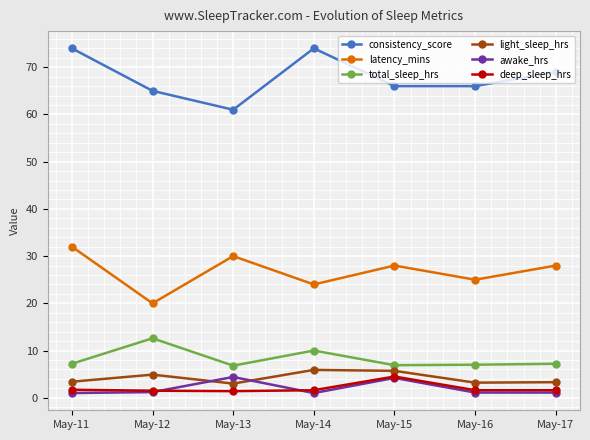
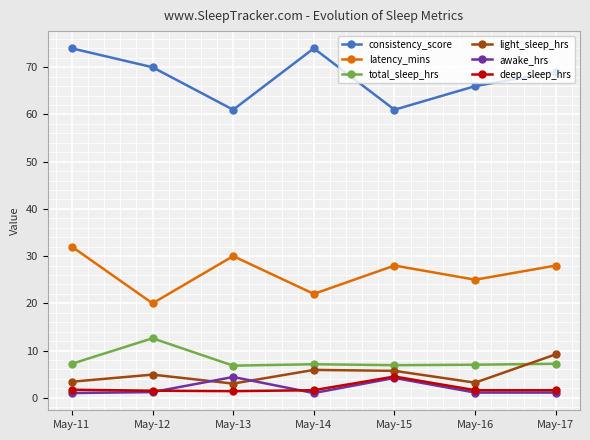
  {
    "consistency_score": {
      "May-11": 74,
-     "May-12": 65,
+     "May-12": 70,
      "May-13": 61,
      "May-14": 74,
-     "May-15": 66,
+     "May-15": 61,
      "May-16": 66
    },
    "latency_mins": {
      "May-11": 32,
      "May-12": 20,
      "May-13": 30,
-     "May-14": 24,
+     "May-14": 22,
      "May-15": 28,
      "May-16": 25,
      "May-17": 28
    },
    "total_sleep_hrs": {
      "May-11": 7,
      "May-12": 13,
      "May-13": 7,
-     "May-14": 10,
+     "May-14": 7,
      "May-15": 7,
      "May-16": 7,
      "May-17": 7
    },
    "light_sleep_hrs": {
      "May-11": 3,
      "May-12": 5,
      "May-13": 3,
      "May-14": 6,
      "May-15": 6,
      "May-16": 3,
-     "May-17": 3
+     "May-17": 9
    },
    "awake_hrs": {
      "May-11": 1,
      "May-13": 4,
      "May-14": 1
    },
    "deep_sleep_hrs": {
      "May-11": 2,
      "May-13": 1,
      "May-14": 2
    }
  }
